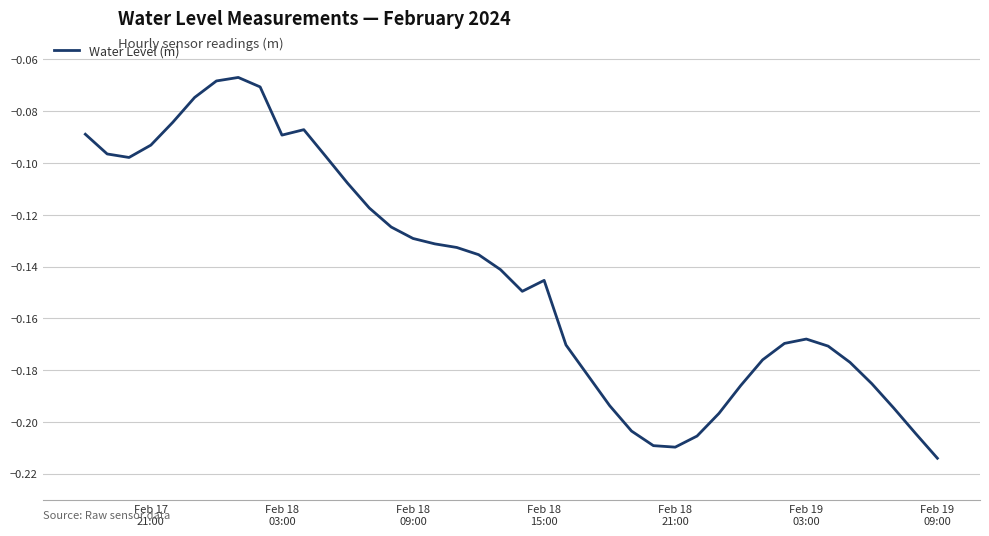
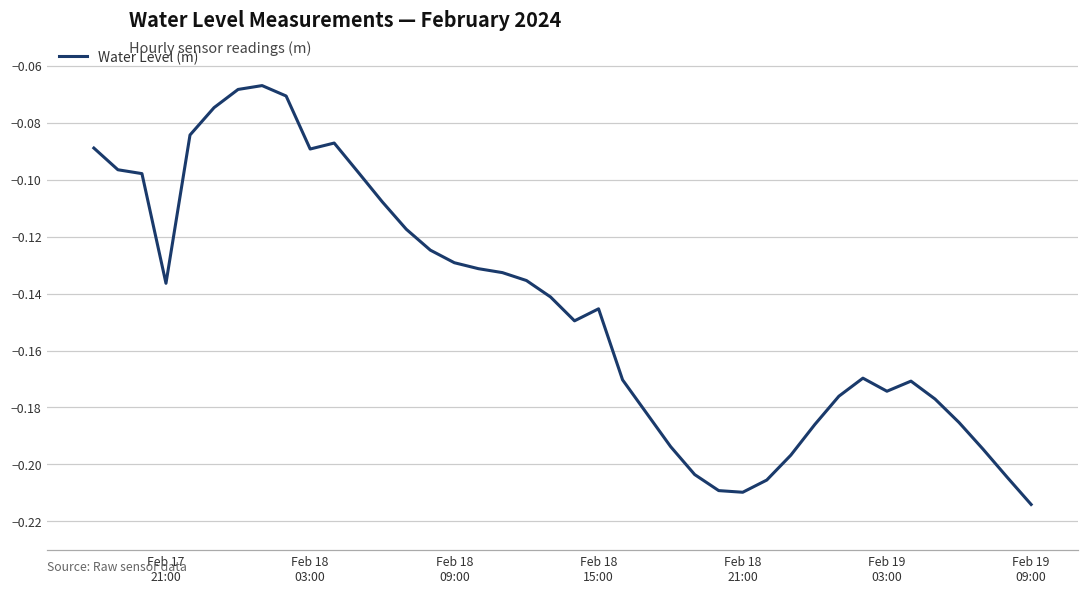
  {
-   "Feb 17 21:00": -0.093,
+   "Feb 17 21:00": -0.136,
    "Feb 18 03:00": -0.089,
    "Feb 18 09:00": -0.129,
    "Feb 18 15:00": -0.145,
    "Feb 18 21:00": -0.210,
-   "Feb 19 03:00": -0.168,
+   "Feb 19 03:00": -0.174,
    "Feb 19 09:00": -0.214
  }
